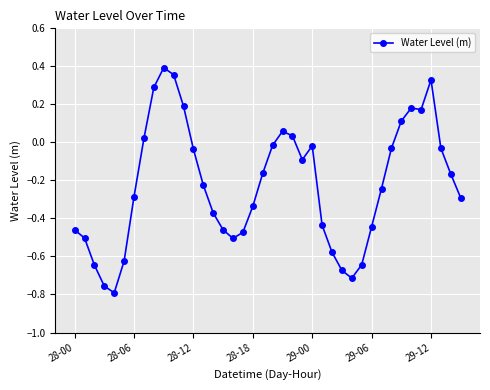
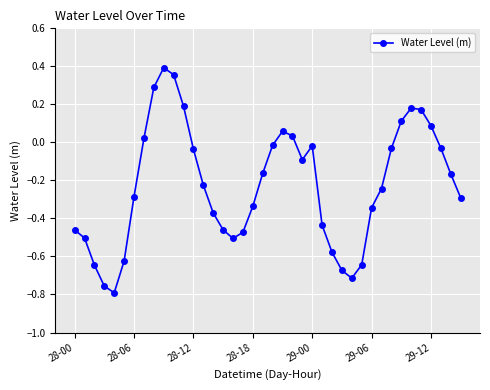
  {
    "28-00": -0.46,
    "28-06": -0.29,
    "28-12": -0.04,
    "28-18": -0.34,
    "29-00": -0.02,
-   "29-06": -0.44,
-   "29-12": 0.33
+   "29-06": -0.34,
+   "29-12": 0.09
  }
